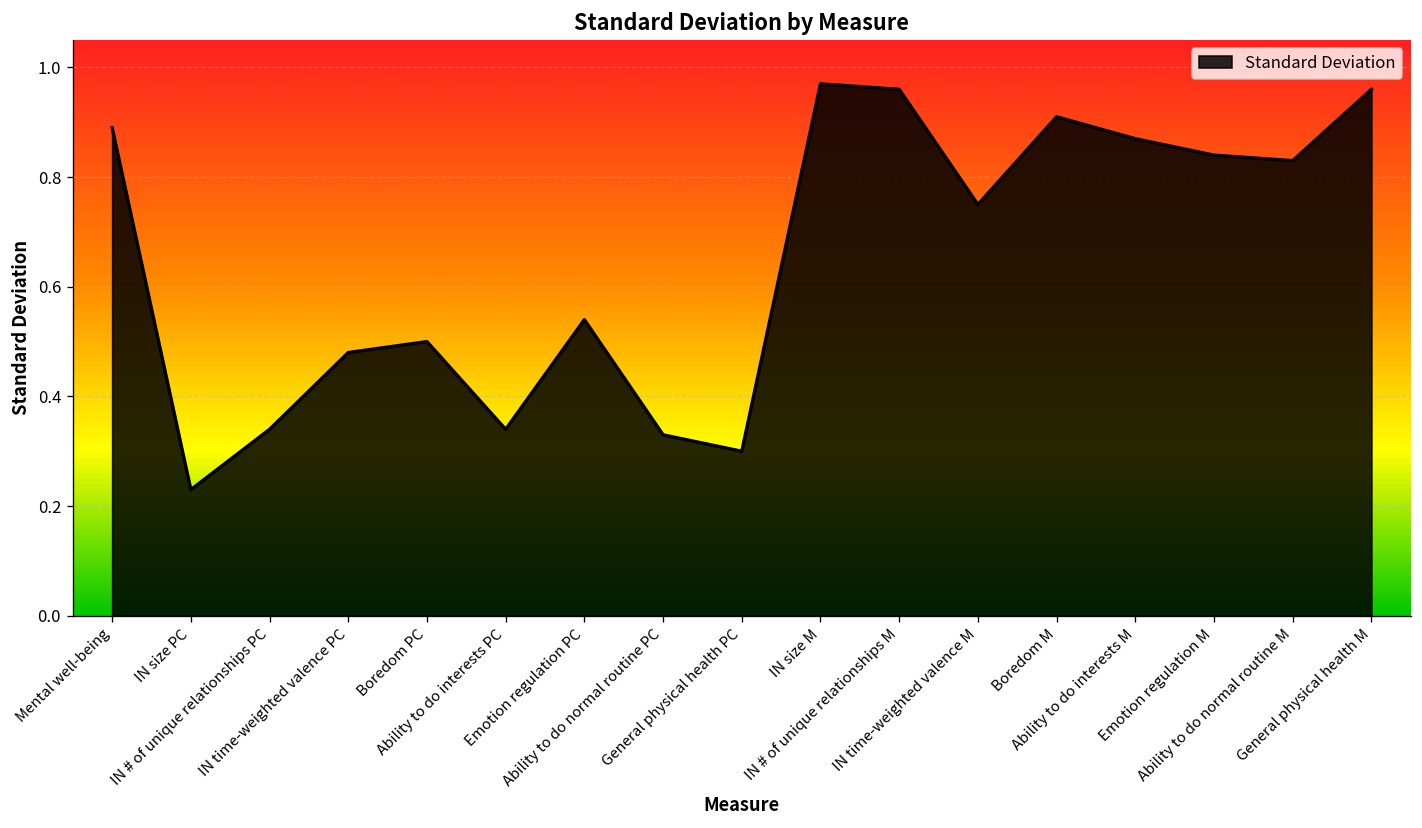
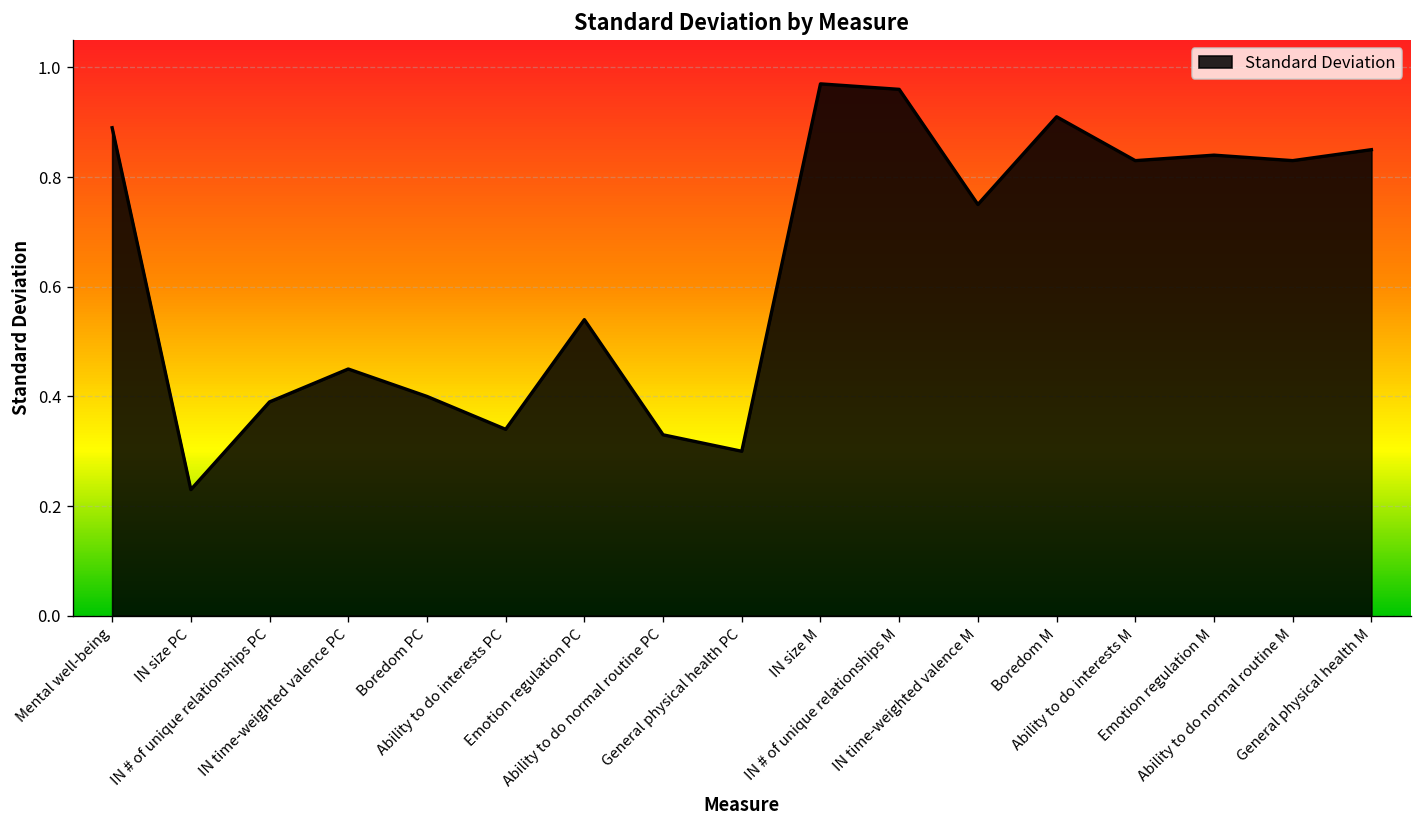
  {
    "Mental well-being": 0.89,
    "IN size PC": 0.23,
-   "IN # of unique relationships PC": 0.34,
-   "IN time-weighted valence PC": 0.48,
-   "Boredom PC": 0.5,
+   "IN # of unique relationships PC": 0.39,
+   "IN time-weighted valence PC": 0.45,
+   "Boredom PC": 0.4,
    "Ability to do interests PC": 0.34,
    "Emotion regulation PC": 0.54,
    "Ability to do normal routine PC": 0.33,
    "General physical health PC": 0.30,
    "IN size M": 0.97,
    "IN # of unique relationships M": 0.96,
    "IN time-weighted valence M": 0.75,
    "Boredom M": 0.91,
-   "Ability to do interests M": 0.87,
+   "Ability to do interests M": 0.83,
    "Emotion regulation M": 0.84,
    "Ability to do normal routine M": 0.83,
-   "General physical health M": 0.96
+   "General physical health M": 0.85
  }
